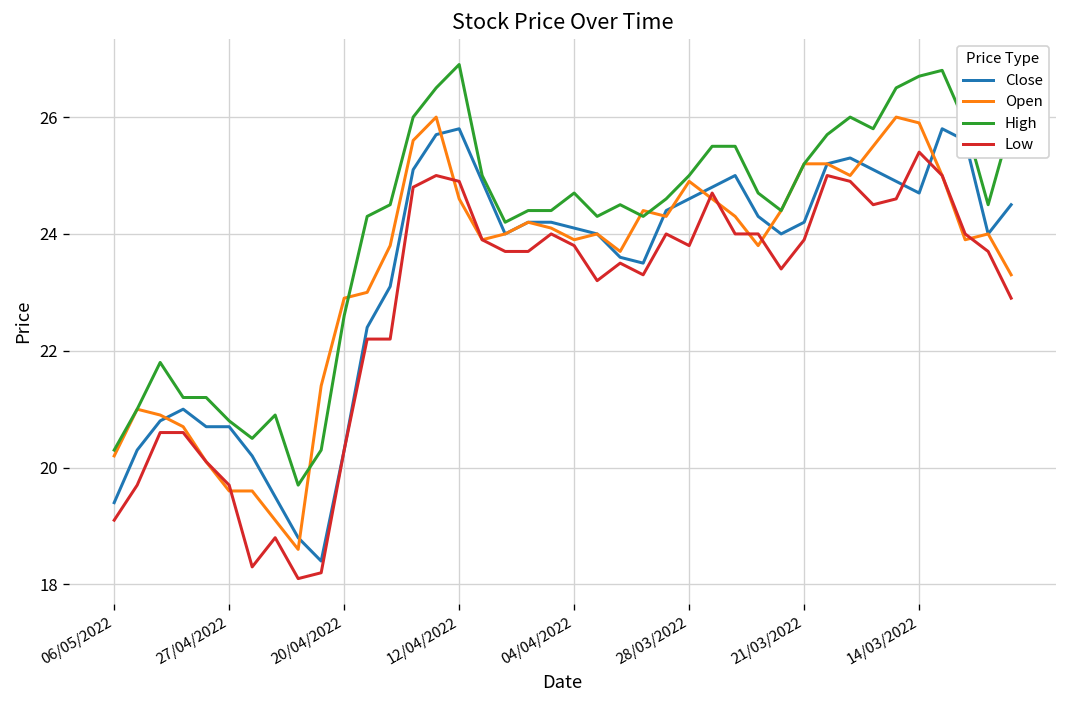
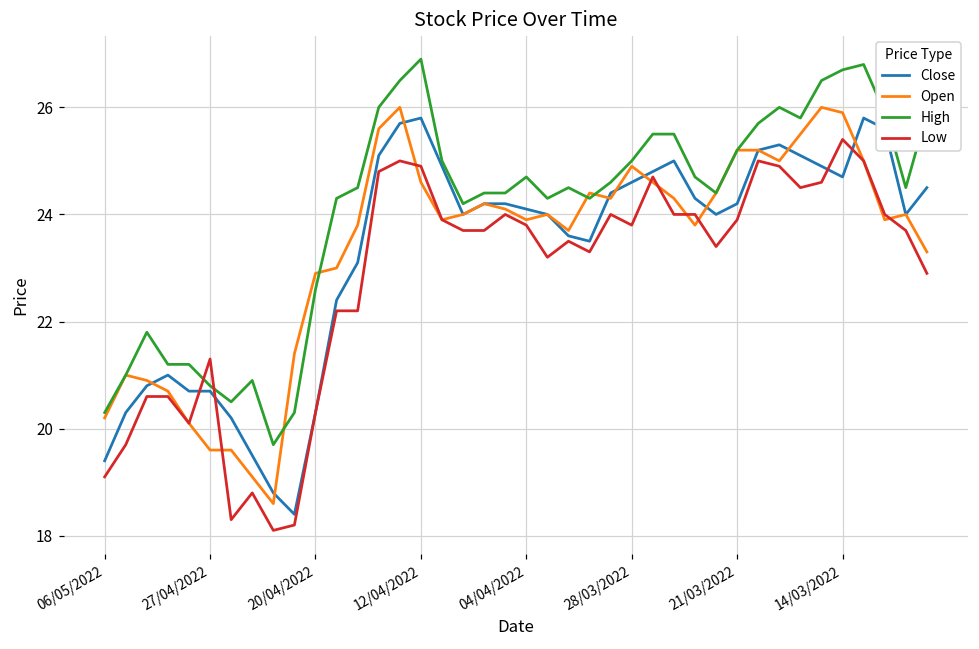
  {
    "Close": {
      "06/05/2022": 19.4,
      "27/04/2022": 20.7,
      "12/04/2022": 25.8,
      "04/04/2022": 24.1,
      "28/03/2022": 24.6,
      "21/03/2022": 24.2,
      "14/03/2022": 24.7
    },
    "Open": {
      "06/05/2022": 20.2,
      "27/04/2022": 19.6,
      "20/04/2022": 22.9,
      "12/04/2022": 24.6,
      "04/04/2022": 23.9,
      "28/03/2022": 24.9,
      "14/03/2022": 25.9
    },
    "High": {
      "06/05/2022": 20.3,
      "27/04/2022": 20.8,
      "20/04/2022": 22.6,
      "12/04/2022": 26.9,
      "04/04/2022": 24.7,
      "28/03/2022": 25.0,
      "14/03/2022": 26.7
    },
    "Low": {
      "06/05/2022": 19.1,
-     "27/04/2022": 19.7,
+     "27/04/2022": 21.3,
      "12/04/2022": 24.9,
      "04/04/2022": 23.8,
      "28/03/2022": 23.8,
      "21/03/2022": 23.9,
      "14/03/2022": 25.4
    }
  }
